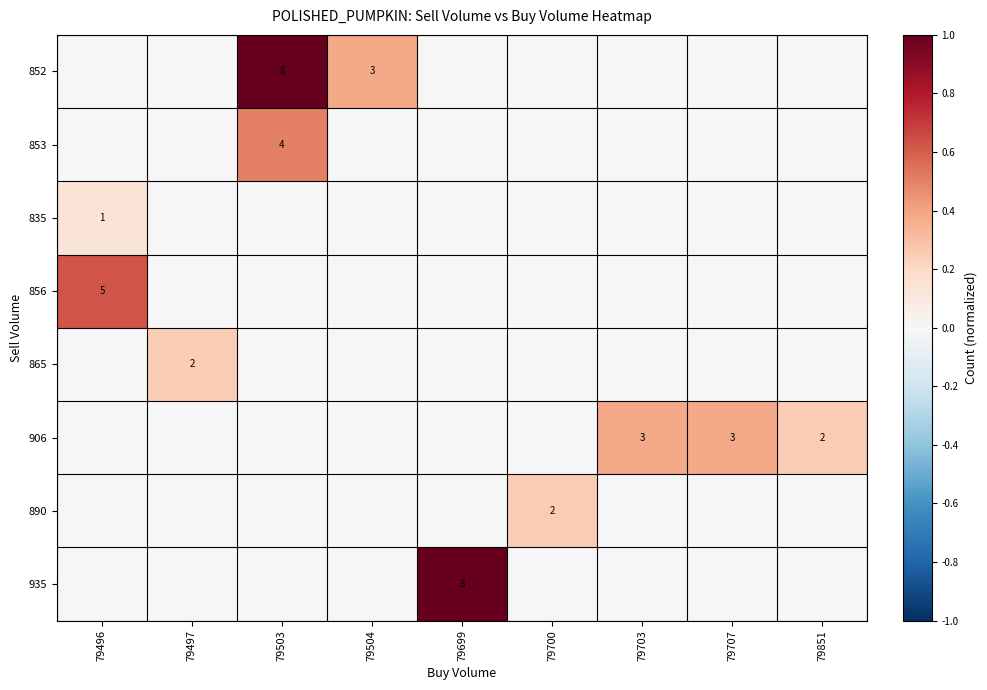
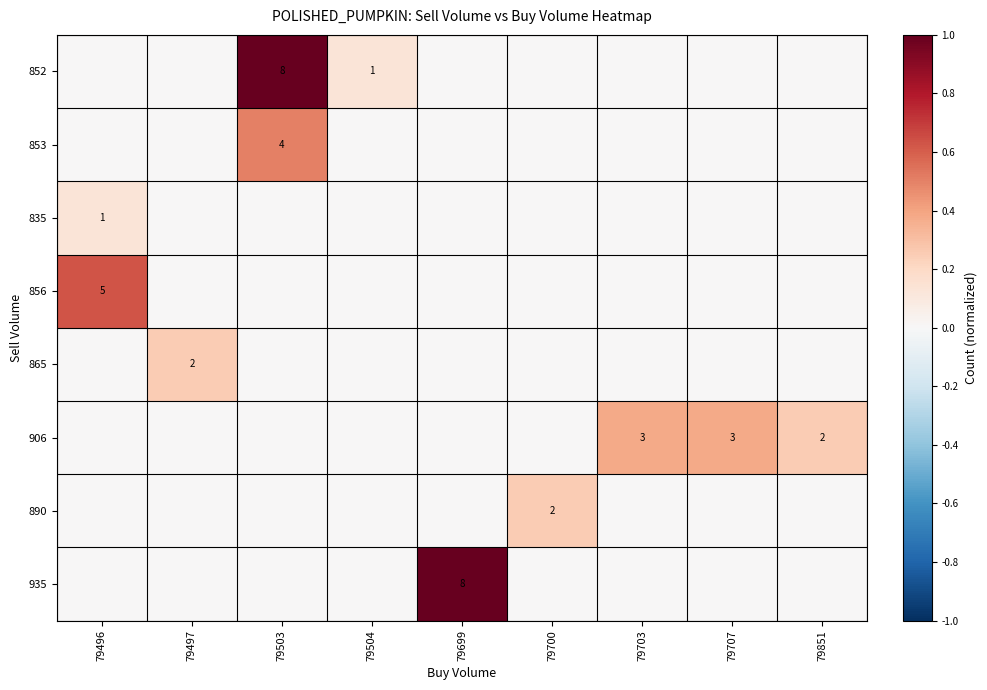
  {
    "852": {
      "79503": 8,
-     "79504": 3
+     "79504": 1
    },
    "853": {
      "79503": 4
    },
    "835": {
      "79496": 1
    },
    "856": {
      "79496": 5
    },
    "865": {
      "79497": 2
    },
    "906": {
      "79703": 3,
      "79707": 3,
      "79851": 2
    },
    "890": {
      "79700": 2
    },
    "935": {
      "79699": 8
    }
  }
